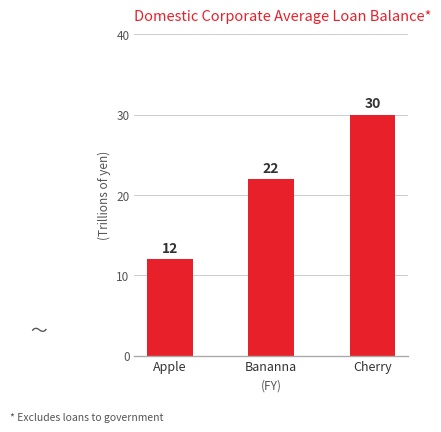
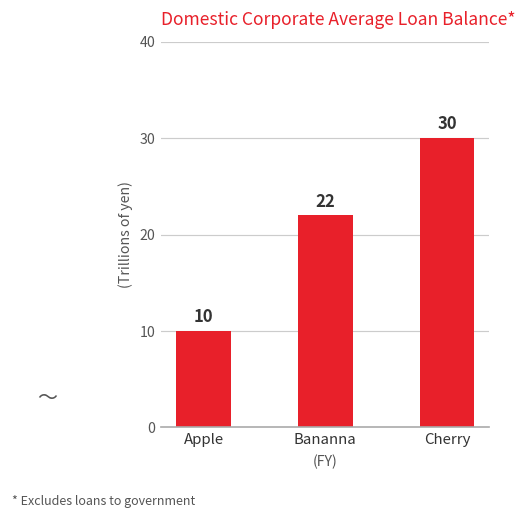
  {
-   "Apple": 12,
+   "Apple": 10,
    "Bananna": 22,
    "Cherry": 30
  }
